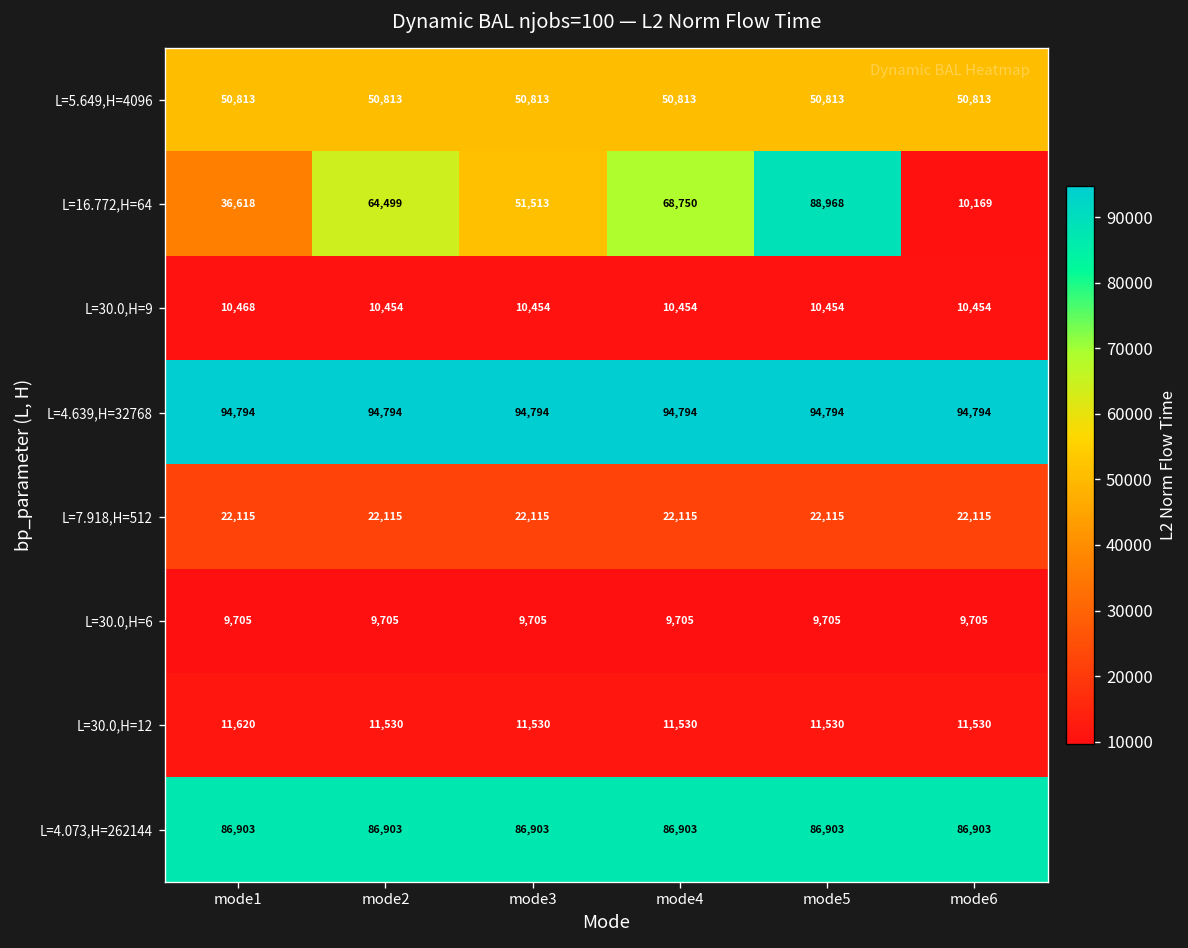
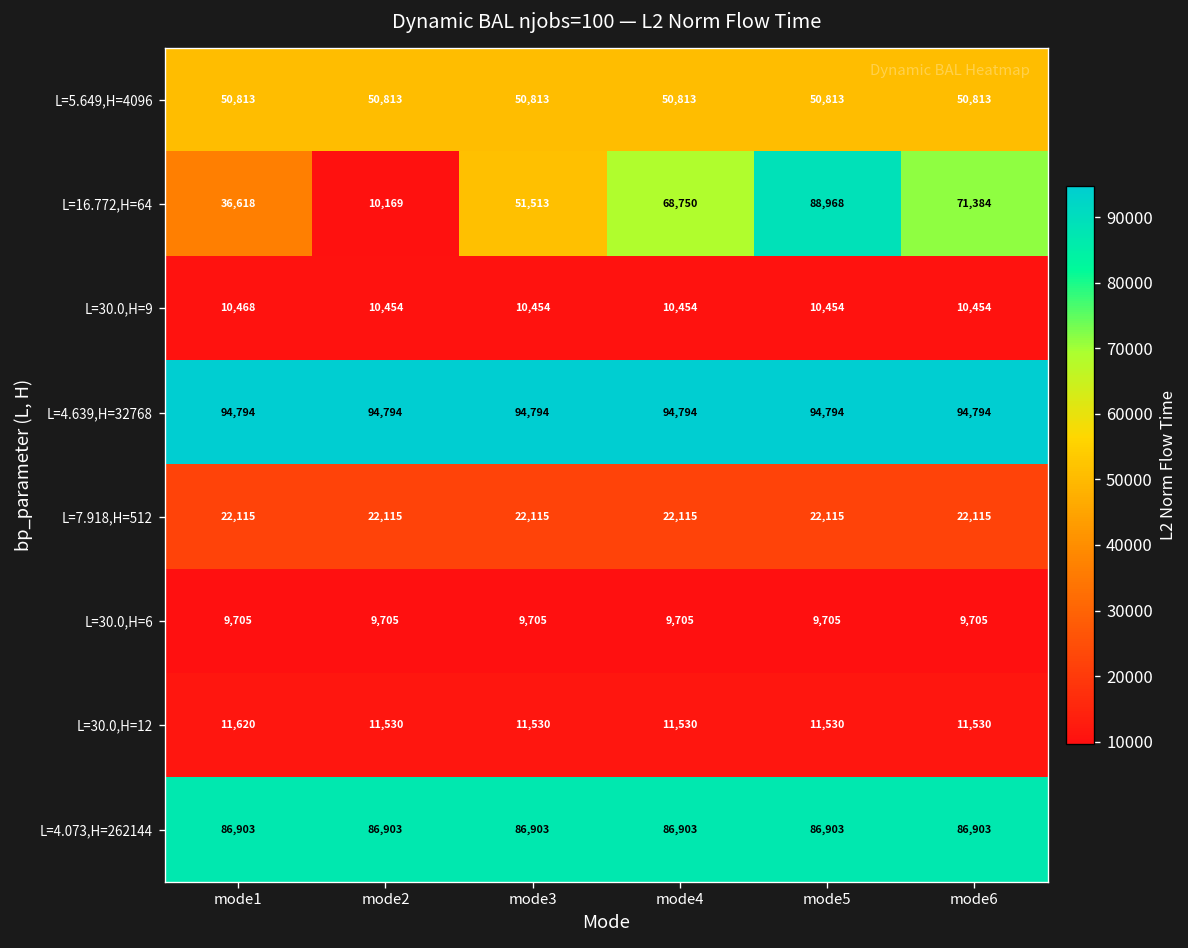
  {
    "L=5.649,H=4096": {
      "mode1": "50,813",
      "mode2": "50,813",
      "mode3": "50,813",
      "mode4": "50,813",
      "mode5": "50,813"
    },
    "L=16.772,H=64": {
      "mode1": "36,618",
-     "mode2": "64,499",
+     "mode2": "10,169",
      "mode3": "51,513",
      "mode4": "68,750",
      "mode5": "88,968",
-     "mode6": "10,169"
+     "mode6": "71,384"
    },
    "L=30.0,H=9": {
      "mode1": "10,468",
      "mode2": "10,454",
      "mode3": "10,454",
      "mode4": "10,454",
      "mode5": "10,454",
      "mode6": "10,454"
    },
    "L=4.639,H=32768": {
      "mode1": "94,794",
      "mode2": "94,794",
      "mode3": "94,794",
      "mode4": "94,794",
      "mode5": "94,794",
      "mode6": "94,794"
    },
    "L=7.918,H=512": {
      "mode1": "22,115",
      "mode2": "22,115",
      "mode3": "22,115",
      "mode4": "22,115",
      "mode5": "22,115",
      "mode6": "22,115"
    },
    "L=30.0,H=6": {
      "mode1": "9,705",
      "mode2": "9,705",
      "mode3": "9,705",
      "mode4": "9,705",
      "mode5": "9,705",
      "mode6": "9,705"
    },
    "L=30.0,H=12": {
      "mode1": "11,620",
      "mode2": "11,530",
      "mode3": "11,530",
      "mode4": "11,530",
      "mode5": "11,530",
      "mode6": "11,530"
    },
    "L=4.073,H=262144": {
      "mode1": "86,903",
      "mode2": "86,903",
      "mode3": "86,903",
      "mode4": "86,903",
      "mode5": "86,903",
      "mode6": "86,903"
    }
  }
